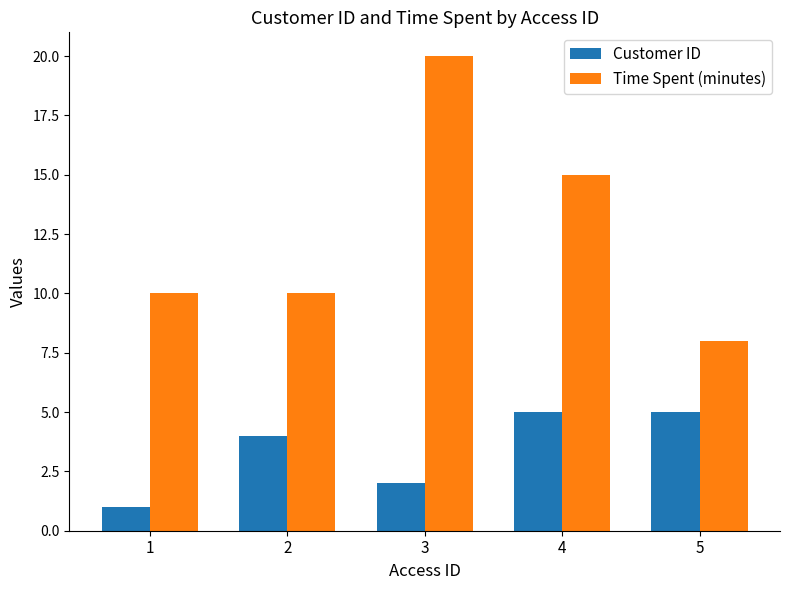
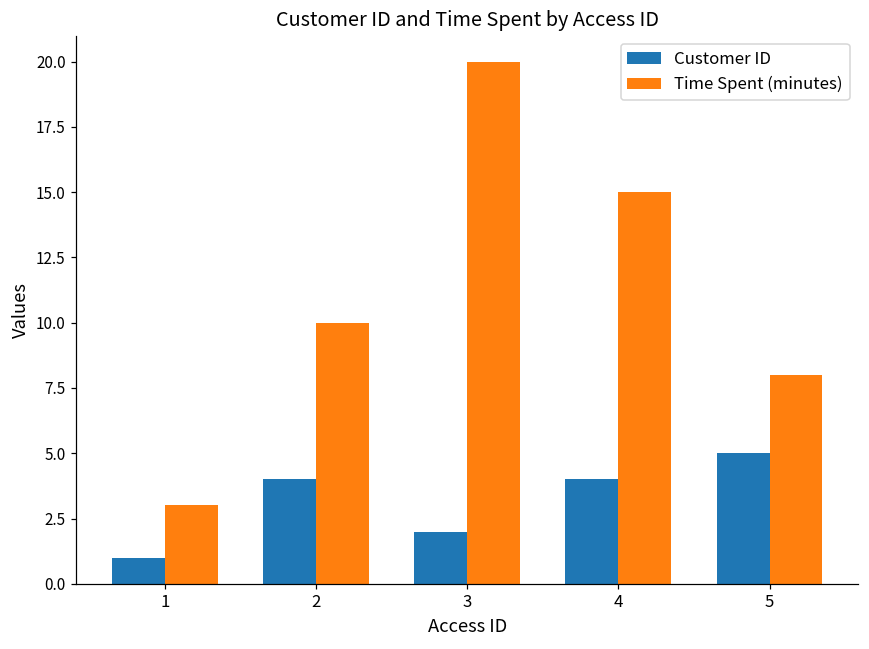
  {
    "Customer ID": {
      "1": 1,
      "2": 4,
      "3": 2,
-     "4": 5,
+     "4": 4,
      "5": 5
    },
    "Time Spent (minutes)": {
-     "1": 10,
+     "1": 3,
      "2": 10,
      "3": 20,
      "4": 15,
      "5": 8
    }
  }
